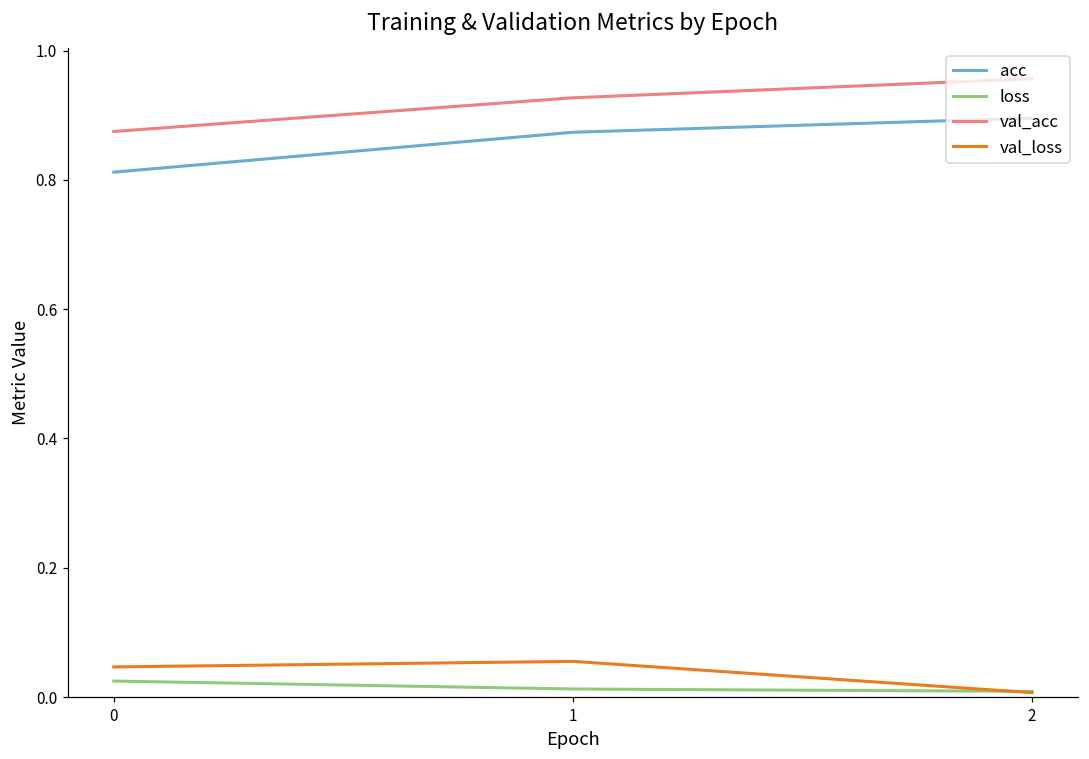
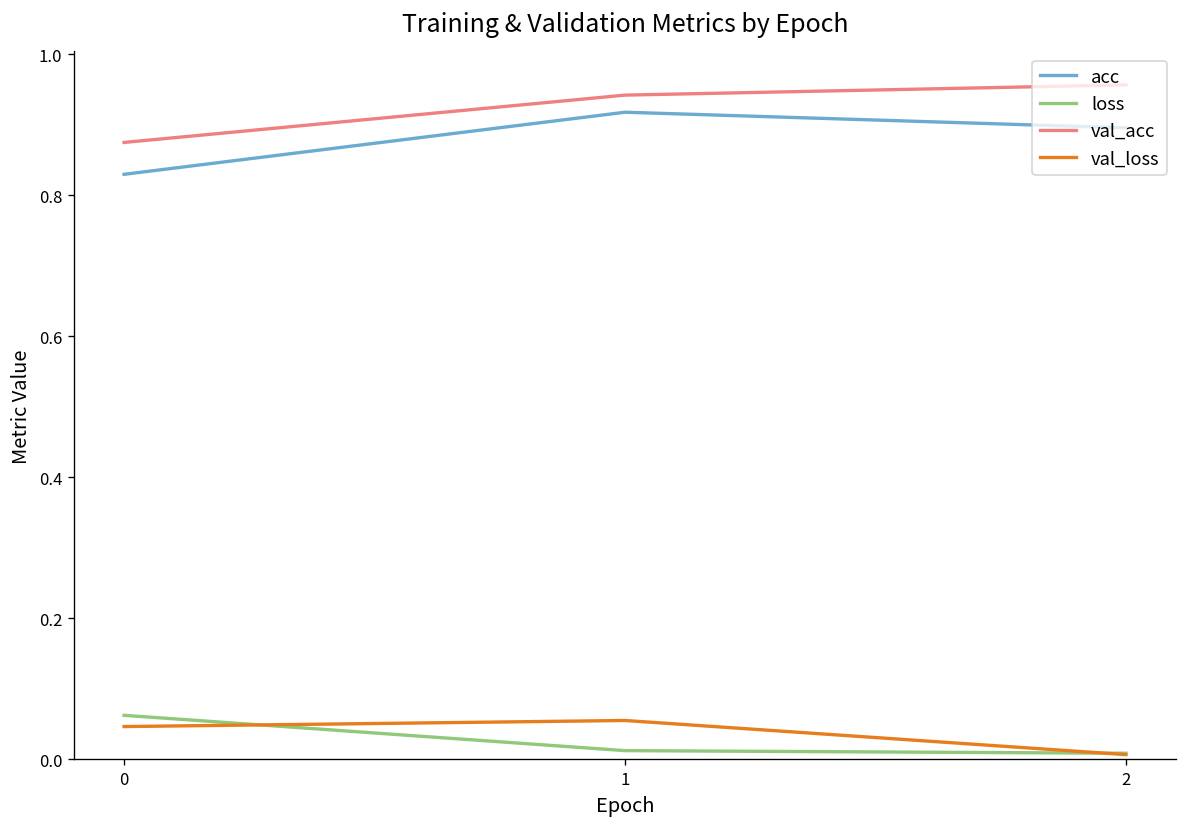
  {
    "acc": {
-     "0": 0.81,
-     "1": 0.87
+     "0": 0.83,
+     "1": 0.92
    },
    "loss": {
-     "0": 0.02,
+     "0": 0.06,
      "1": 0.01
    },
    "val_acc": {
      "0": 0.87,
-     "1": 0.93
+     "1": 0.94
    },
    "val_loss": {
      "0": 0.05,
      "1": 0.06
    }
  }
